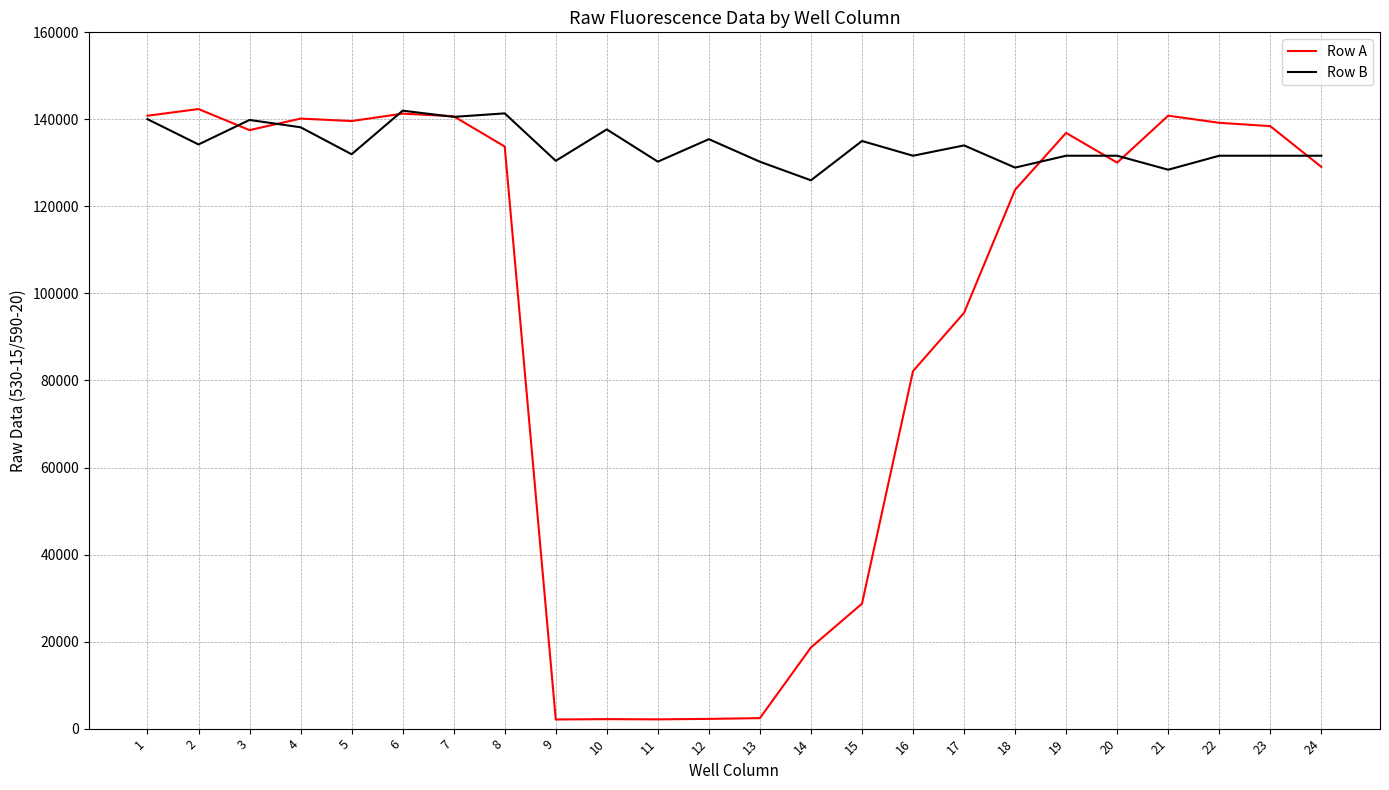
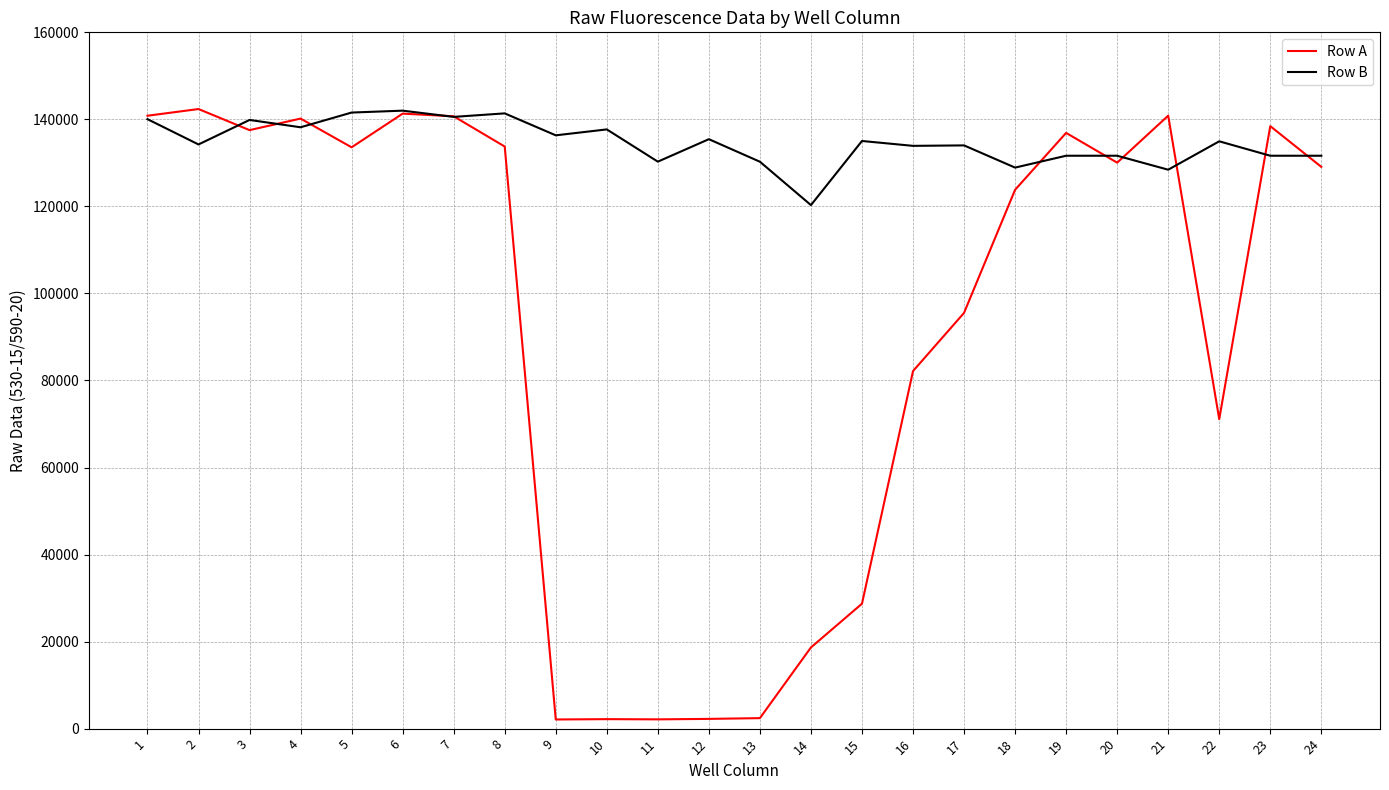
  {
    "Row A": {
      "1": 141000,
      "2": 142000,
      "3": 138000,
      "4": 140000,
-     "5": 140000,
+     "5": 134000,
      "6": 141000,
      "8": 134000,
      "9": 2000,
      "10": 2000,
      "11": 2000,
      "12": 2000,
      "13": 2000,
      "14": 19000,
      "15": 29000,
      "16": 82000,
      "17": 96000,
      "18": 124000,
      "19": 137000,
      "20": 130000,
      "21": 141000,
-     "22": 139000,
+     "22": 71000,
      "23": 138000,
      "24": 129000
    },
    "Row B": {
      "1": 140000,
      "2": 134000,
      "3": 140000,
      "4": 138000,
-     "5": 132000,
+     "5": 142000,
      "6": 142000,
      "8": 141000,
-     "9": 130000,
+     "9": 136000,
      "10": 138000,
      "11": 130000,
      "12": 135000,
      "13": 130000,
-     "14": 126000,
+     "14": 120000,
      "15": 135000,
-     "16": 132000,
+     "16": 134000,
      "17": 134000,
      "18": 129000,
      "19": 132000,
      "20": 132000,
      "21": 128000,
-     "22": 132000,
+     "22": 135000,
      "23": 132000,
      "24": 132000
    }
  }
